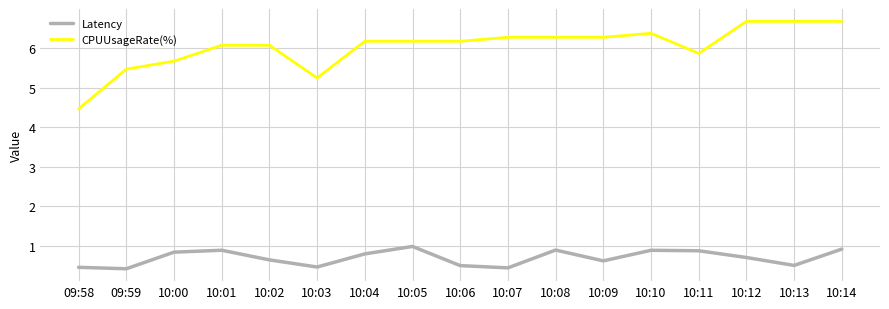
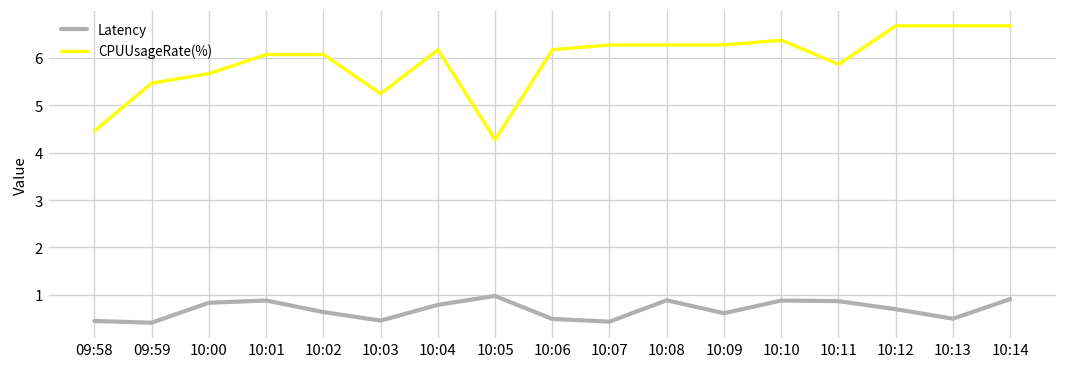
  {
    "Latency": {
      "09:58": 0.5,
      "09:59": 0.4,
      "10:00": 0.8,
      "10:01": 0.9,
      "10:02": 0.6,
      "10:03": 0.5,
      "10:04": 0.8,
      "10:05": 1.0,
      "10:06": 0.5,
      "10:07": 0.4,
      "10:08": 0.9,
      "10:09": 0.6,
      "10:10": 0.9,
      "10:11": 0.9,
      "10:12": 0.7,
      "10:13": 0.5,
      "10:14": 0.9
    },
    "CPUUsageRate(%)": {
      "09:58": 4.5,
      "09:59": 5.5,
      "10:00": 5.7,
      "10:01": 6.1,
      "10:02": 6.1,
      "10:03": 5.2,
      "10:04": 6.2,
-     "10:05": 6.2,
+     "10:05": 4.3,
      "10:06": 6.2,
      "10:07": 6.3,
      "10:08": 6.3,
      "10:09": 6.3,
      "10:10": 6.4,
      "10:11": 5.9,
      "10:12": 6.7,
      "10:13": 6.7,
      "10:14": 6.7
    }
  }
